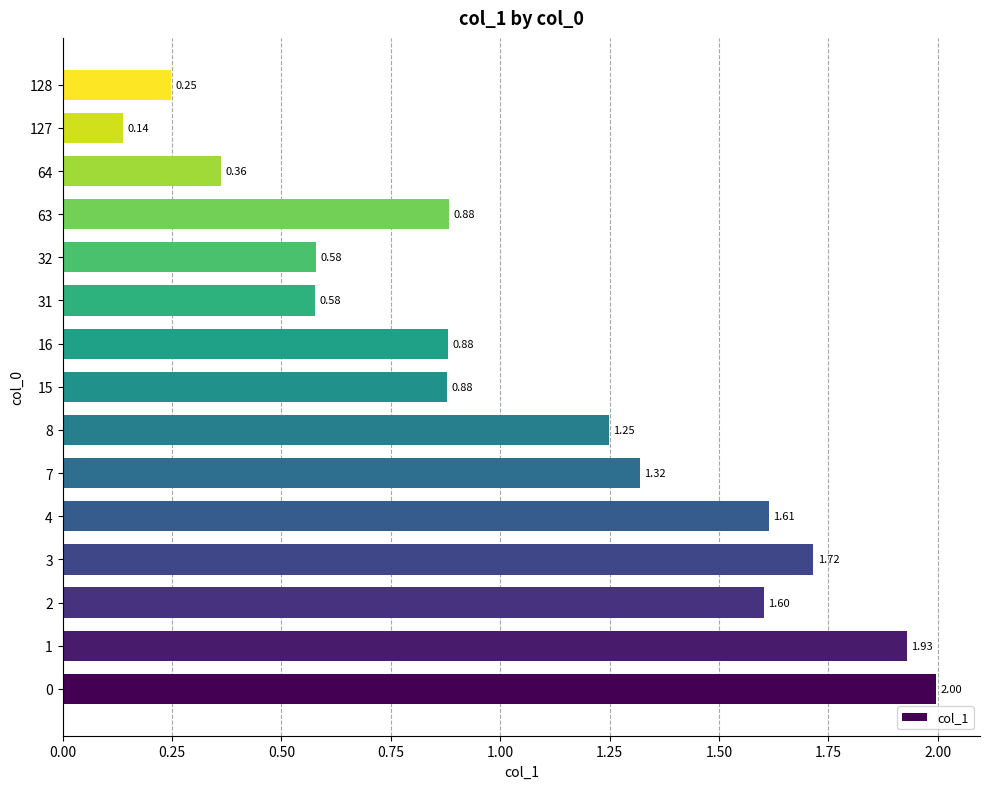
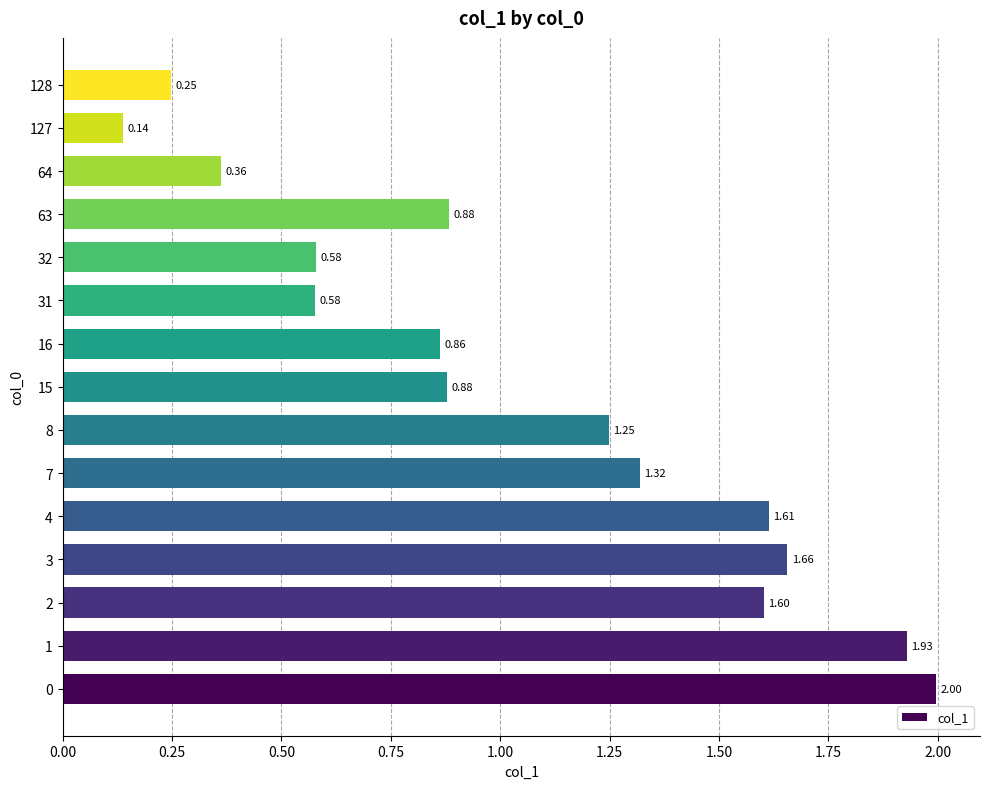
  {
    "128": 0.25,
    "127": 0.14,
    "64": 0.36,
    "63": 0.88,
    "32": 0.58,
    "31": 0.58,
-   "16": 0.88,
+   "16": 0.86,
    "15": 0.88,
    "8": 1.25,
    "7": 1.32,
    "4": 1.61,
-   "3": 1.72,
+   "3": 1.66,
    "2": 1.60,
    "1": 1.93,
    "0": 2.00
  }
